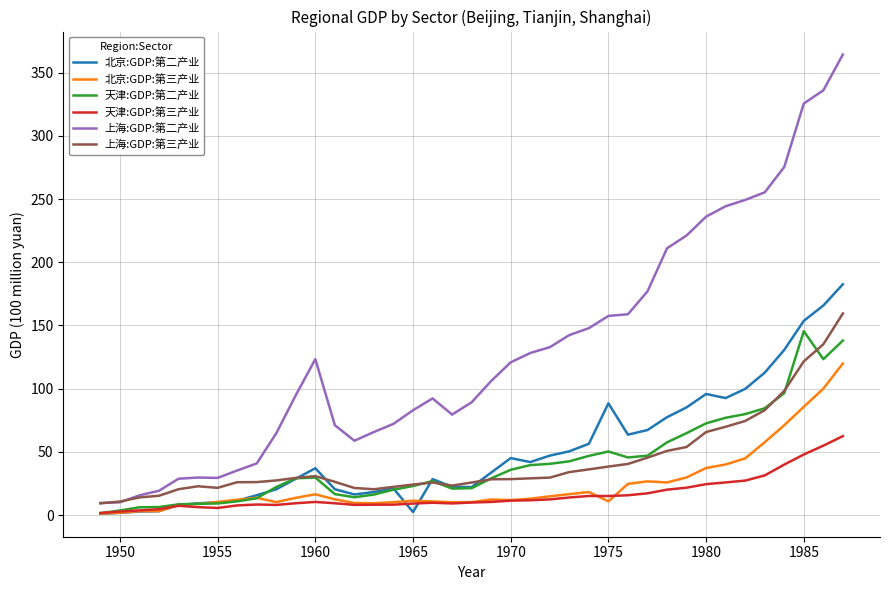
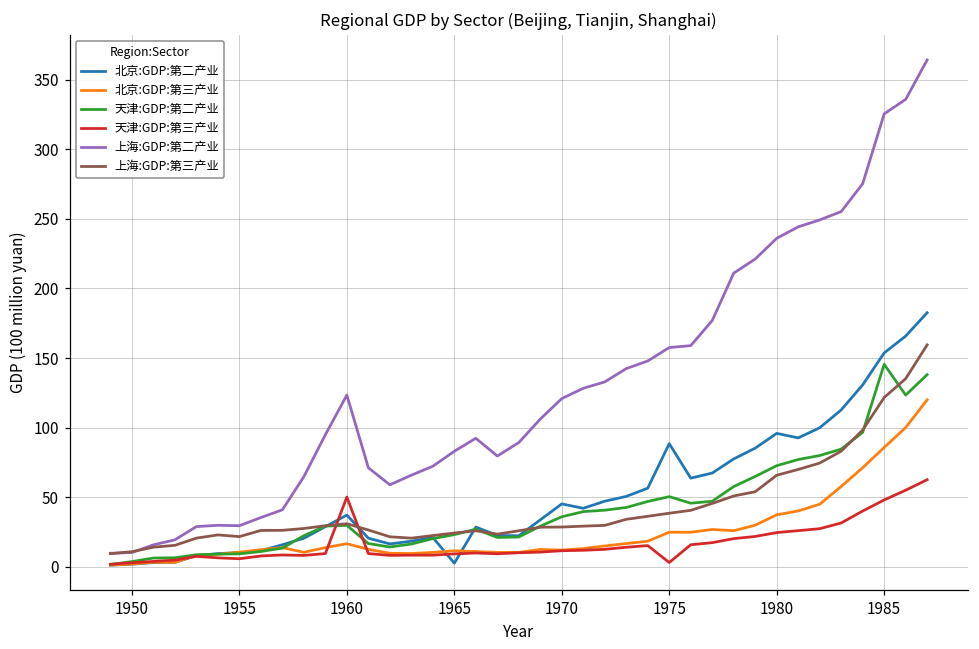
  {
    "北京:GDP:第二产业": {
      "1960": 37,
      "1965": 2,
      "1970": 45,
      "1975": 88,
      "1980": 96,
      "1985": 154
    },
    "北京:GDP:第三产业": {
      "1960": 16,
      "1965": 11,
-     "1975": 11,
+     "1975": 25,
      "1980": 37,
      "1985": 86
    },
    "天津:GDP:第二产业": {
      "1970": 36,
      "1975": 50,
      "1980": 73,
      "1985": 145
    },
    "天津:GDP:第三产业": {
      "1955": 6,
-     "1960": 10,
+     "1960": 50,
      "1965": 9,
-     "1975": 15,
+     "1975": 3,
      "1980": 24,
      "1985": 48
    },
    "上海:GDP:第二产业": {
      "1955": 29,
      "1960": 123,
      "1965": 83,
      "1970": 121,
      "1975": 158,
      "1980": 236,
      "1985": 326
    },
    "上海:GDP:第三产业": {
      "1955": 22,
      "1970": 28,
      "1975": 38,
      "1980": 66,
      "1985": 122
    }
  }
